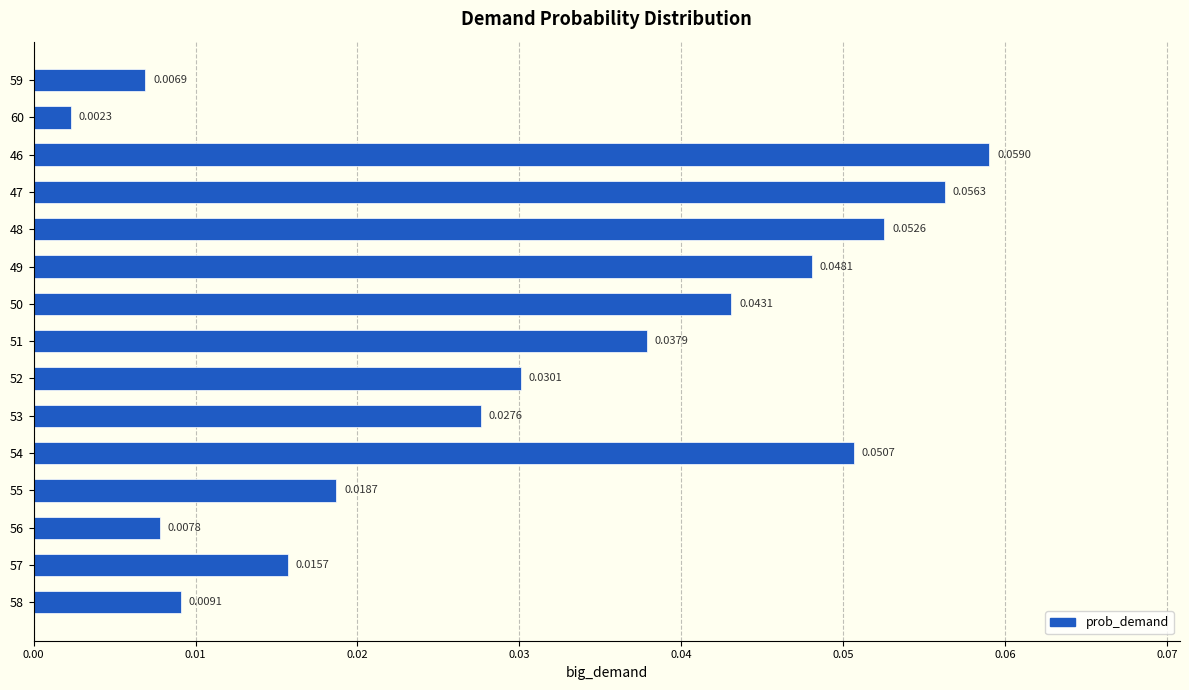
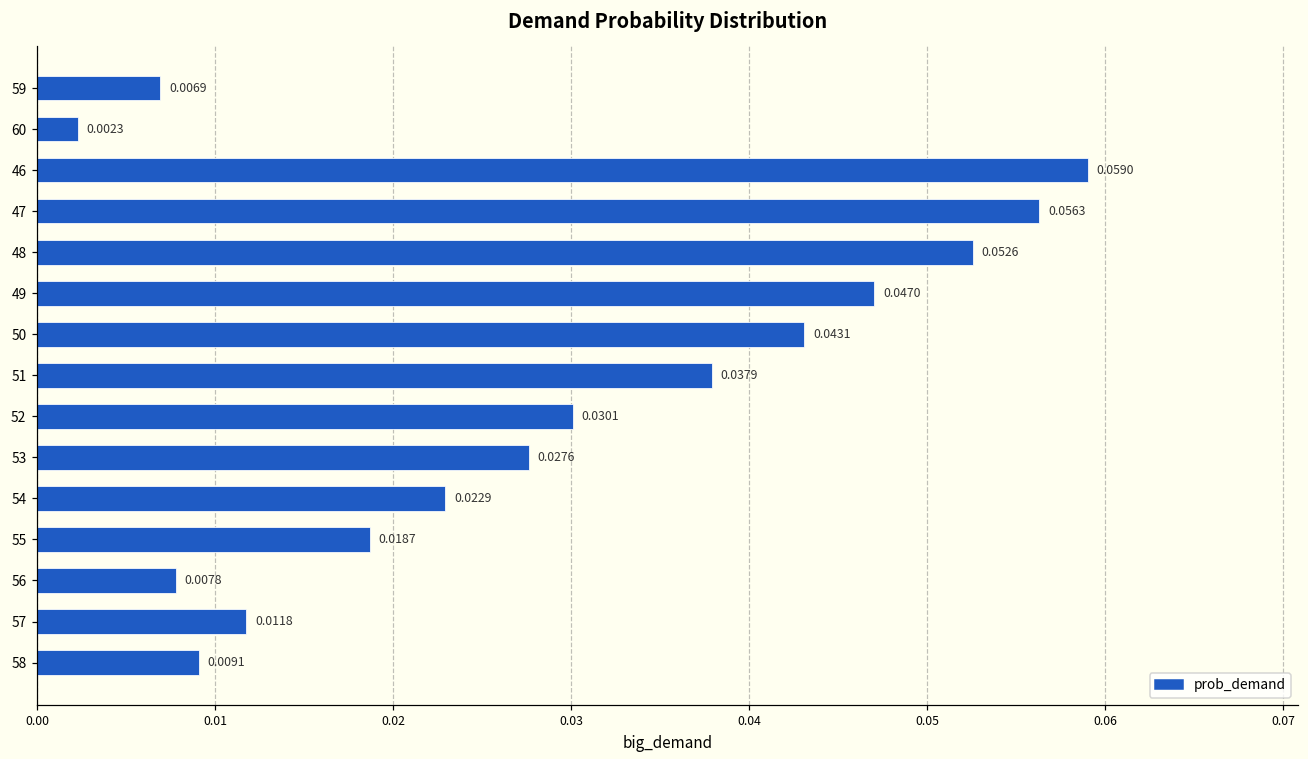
  {
    "59": 0.0069,
    "60": 0.0023,
    "46": 0.0590,
    "47": 0.0563,
    "48": 0.0526,
-   "49": 0.0481,
+   "49": 0.0470,
    "50": 0.0431,
    "51": 0.0379,
    "52": 0.0301,
    "53": 0.0276,
-   "54": 0.0507,
+   "54": 0.0229,
    "55": 0.0187,
    "56": 0.0078,
-   "57": 0.0157,
+   "57": 0.0118,
    "58": 0.0091
  }
